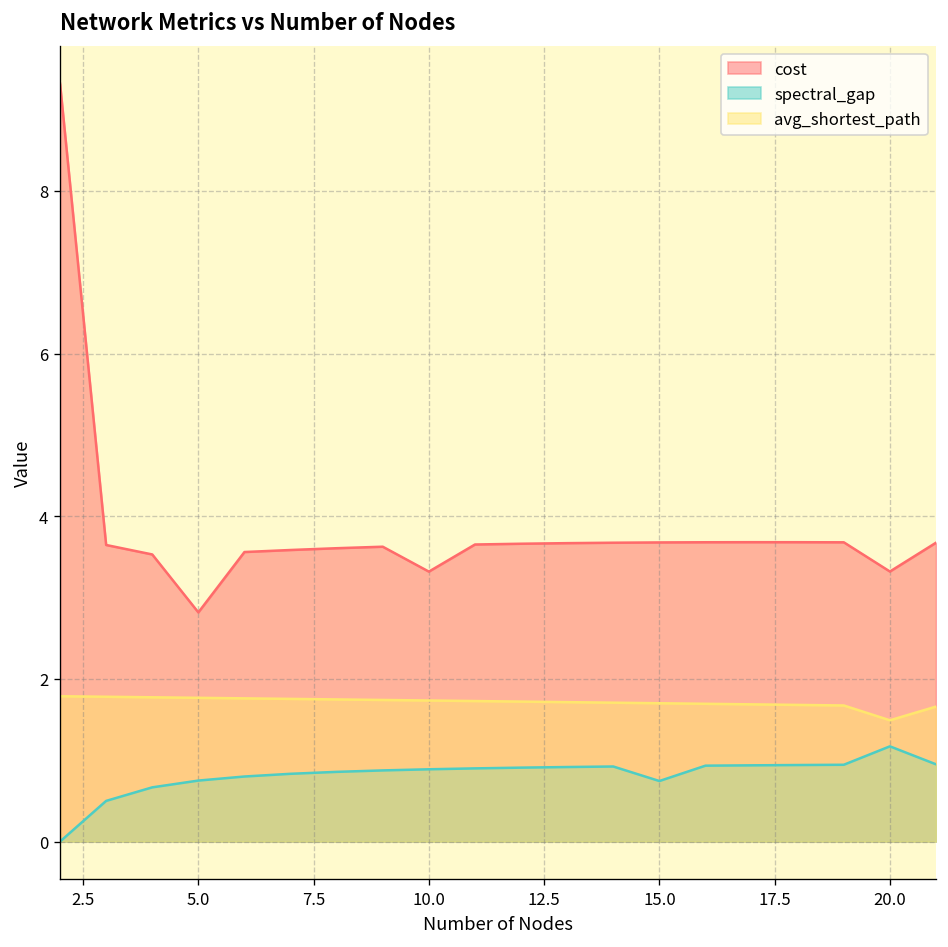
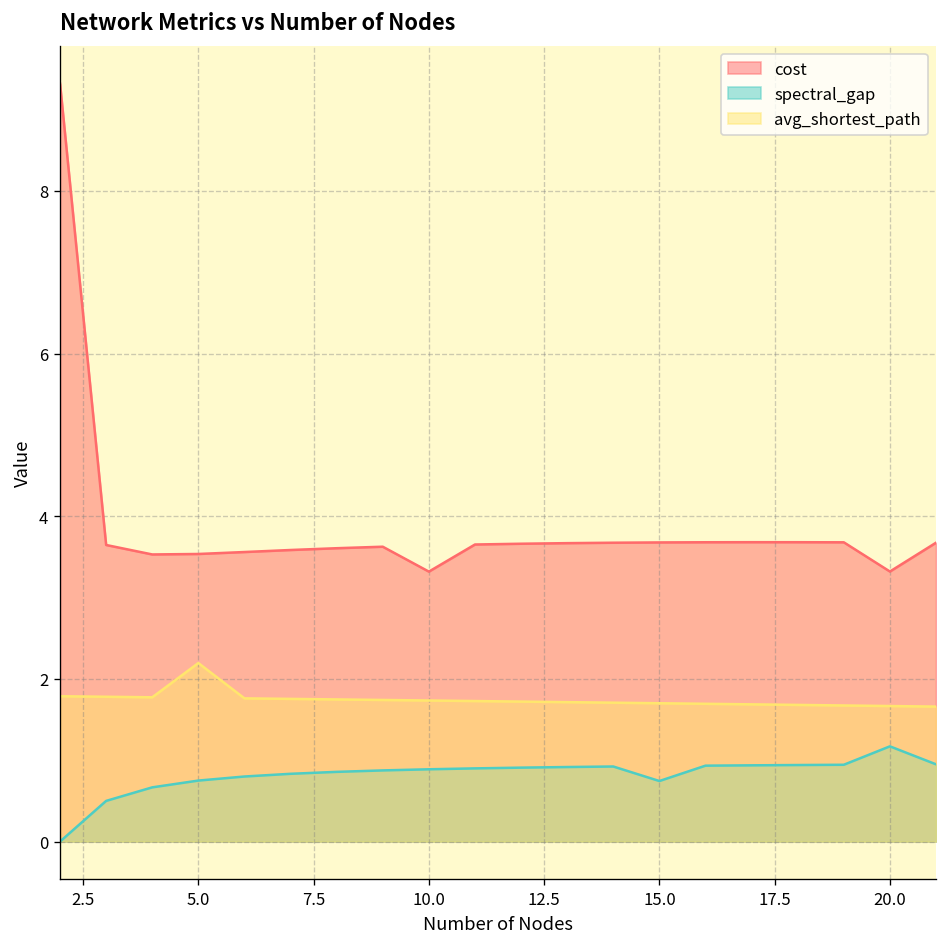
  {
    "cost": {
-     "5.0": 2.8,
+     "5.0": 3.5,
      "10.0": 3.3,
      "15.0": 3.7,
      "20.0": 3.3
    },
    "spectral_gap": {
      "5.0": 0.8,
      "10.0": 0.9,
      "15.0": 0.7,
      "20.0": 1.2
    },
    "avg_shortest_path": {
-     "5.0": 1.8,
+     "5.0": 2.2,
      "10.0": 1.7,
      "15.0": 1.7,
-     "20.0": 1.5
+     "20.0": 1.7
    }
  }
